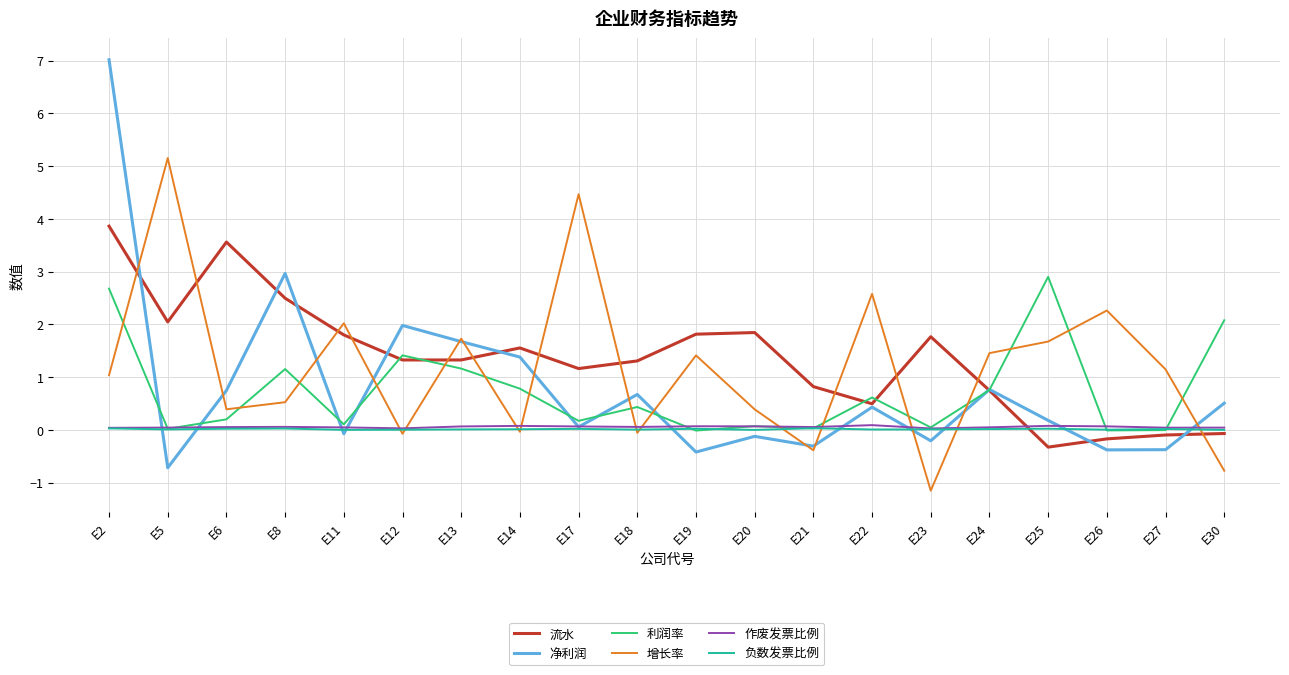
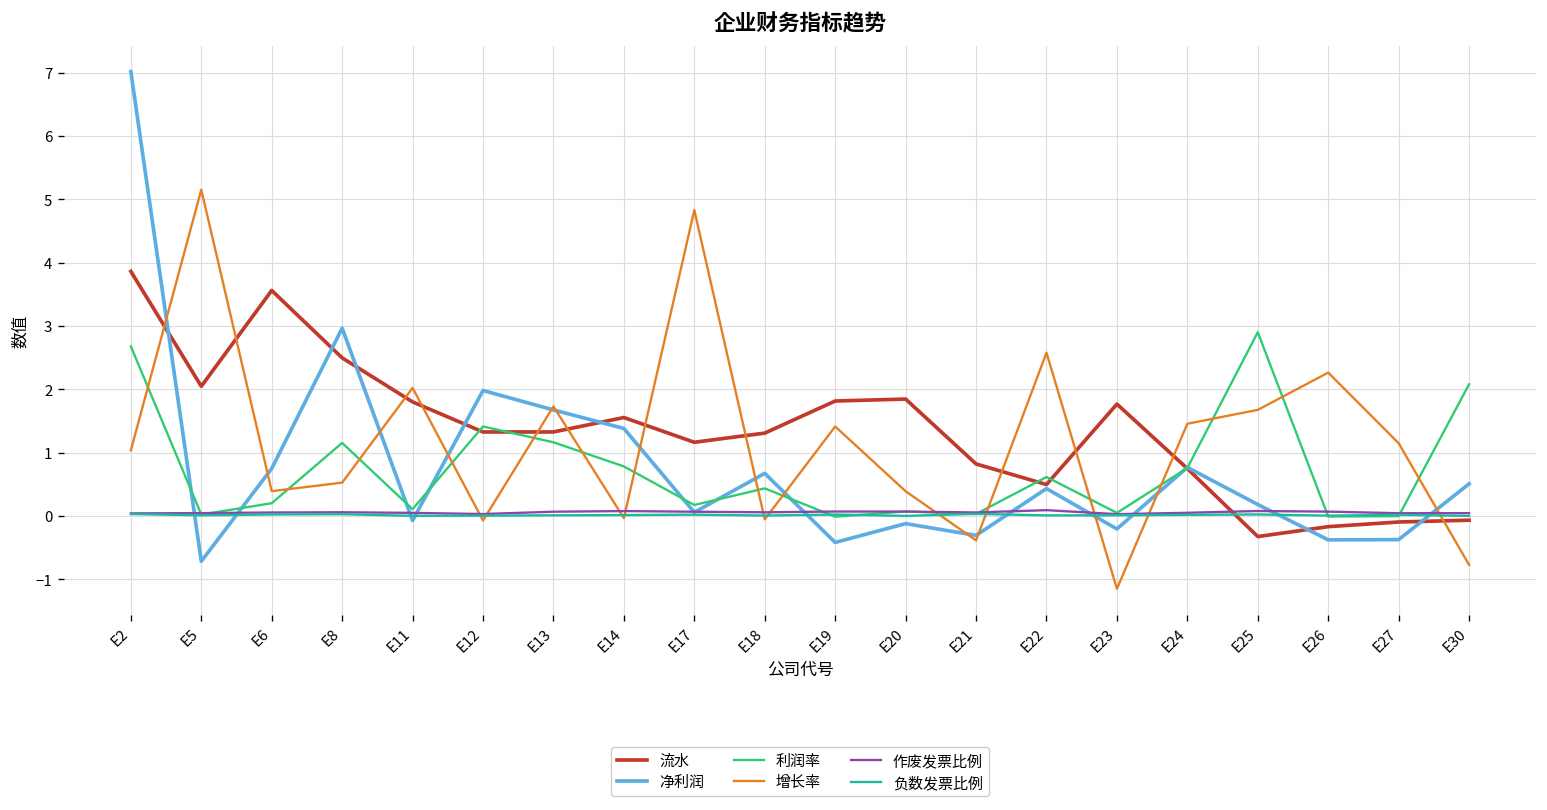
  {
    "流水": {
      "E2": 3.9,
      "E5": 2.0,
      "E6": 3.6,
      "E8": 2.5,
      "E11": 1.8,
      "E12": 1.3,
      "E13": 1.3,
      "E14": 1.6,
      "E17": 1.2,
      "E18": 1.3,
      "E19": 1.8,
      "E20": 1.8,
      "E21": 0.8,
      "E22": 0.5,
      "E23": 1.8,
      "E25": -0.3,
      "E26": -0.2,
      "E27": -0.1,
      "E30": -0.1
    },
    "净利润": {
      "E2": 7.0,
      "E5": -0.7,
      "E6": 0.7,
      "E8": 3.0,
      "E11": -0.1,
      "E12": 2.0,
      "E13": 1.7,
      "E14": 1.4,
      "E18": 0.7,
      "E19": -0.4,
      "E20": -0.1,
      "E21": -0.3,
      "E22": 0.4,
      "E23": -0.2,
      "E25": 0.2,
      "E26": -0.4,
      "E27": -0.4,
      "E30": 0.5
    },
    "增长率": {
      "E2": 1.0,
      "E5": 5.2,
      "E6": 0.4,
      "E8": 0.5,
      "E11": 2.0,
      "E12": -0.1,
      "E13": 1.7,
      "E14": 0.0,
-     "E17": 4.5,
+     "E17": 4.8,
      "E18": -0.1,
      "E19": 1.4,
      "E20": 0.4,
      "E21": -0.4,
      "E22": 2.6,
      "E23": -1.2,
      "E24": 1.5,
      "E25": 1.7,
      "E26": 2.3,
      "E27": 1.1,
      "E30": -0.8
    },
    "作废发票比例": {
      "E13": 0.1,
      "E14": 0.1,
      "E18": 0.1,
      "E22": 0.1,
      "E25": 0.1,
      "E26": 0.1
    }
  }
